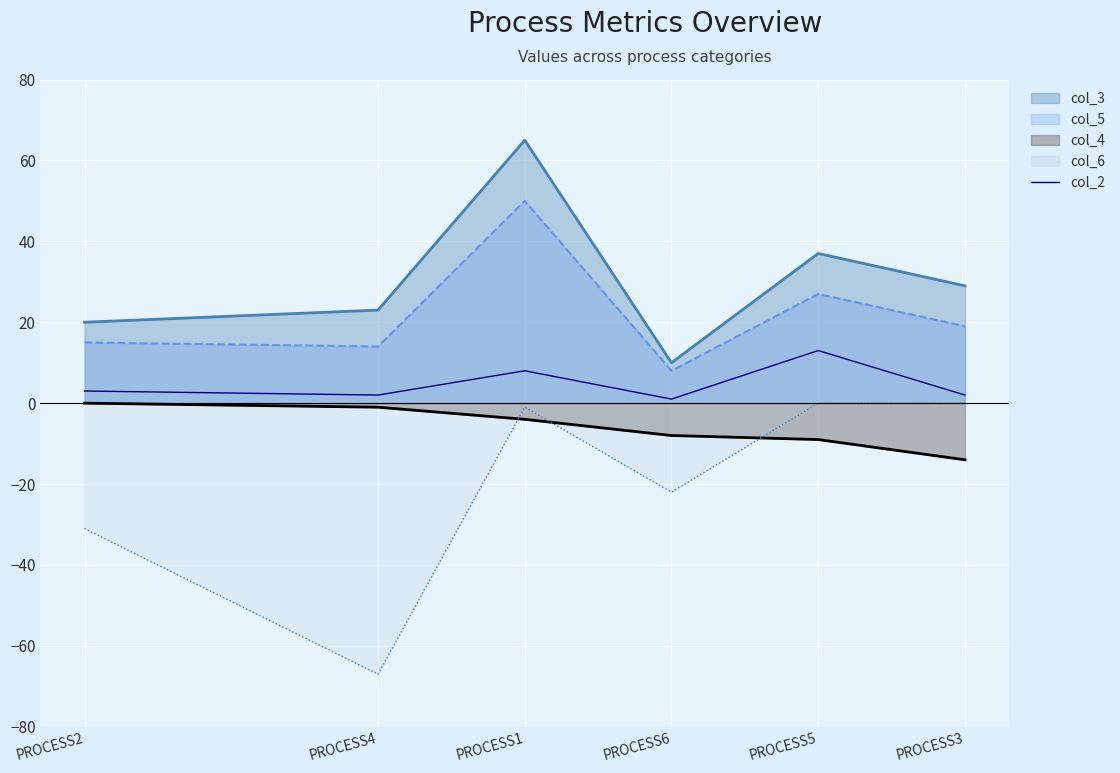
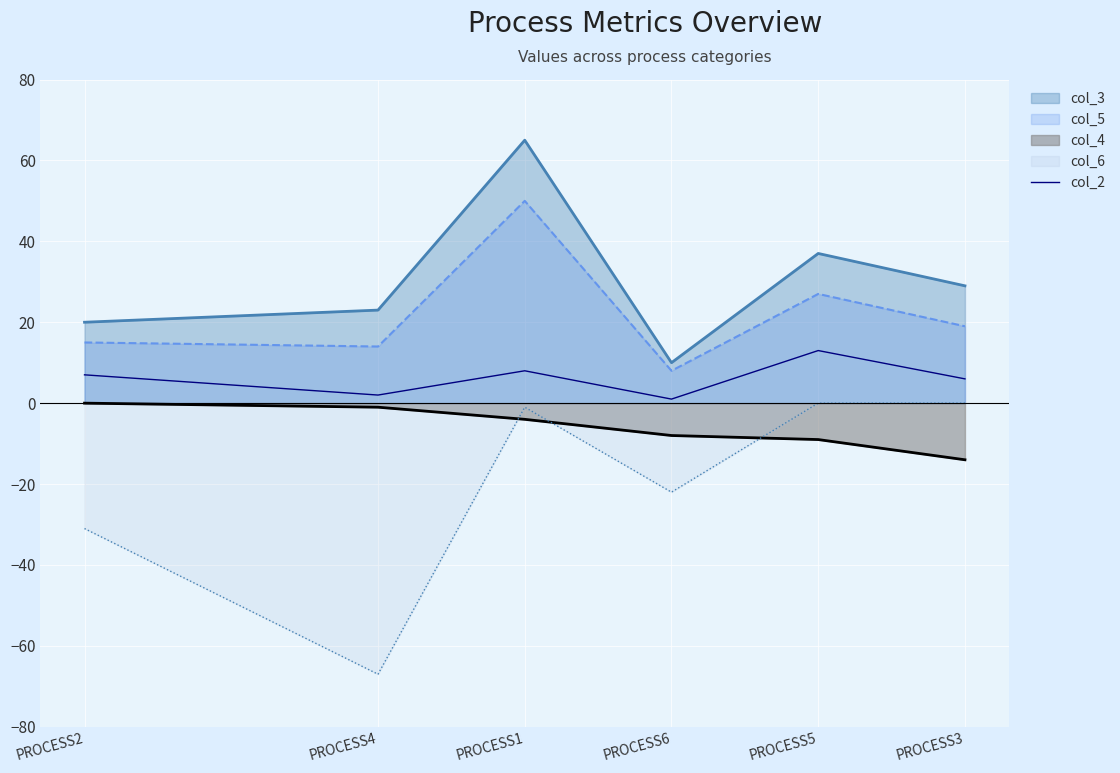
  {
    "col_2": {
-     "PROCESS2": 3,
+     "PROCESS2": 7,
      "PROCESS4": 2,
      "PROCESS1": 8,
      "PROCESS6": 1,
      "PROCESS5": 13,
-     "PROCESS3": 2
+     "PROCESS3": 6
    }
  }
